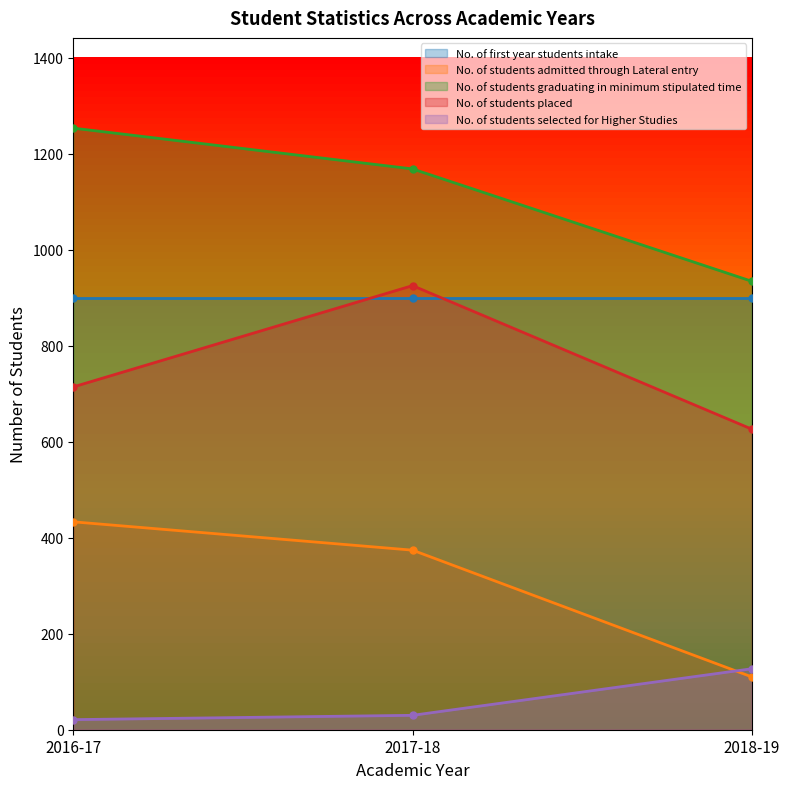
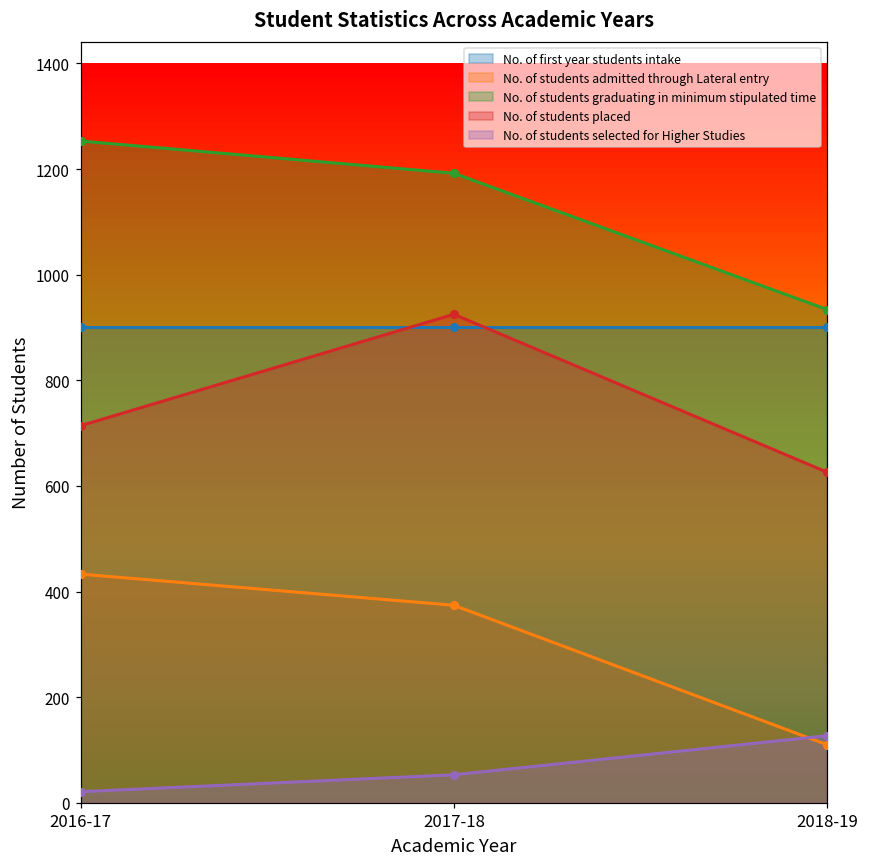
  {
    "No. of first year students intake": {
      "2016-17": 900,
      "2017-18": 900,
      "2018-19": 900
    },
    "No. of students graduating in minimum stipulated time": {
      "2016-17": 1250,
-     "2017-18": 1170,
+     "2017-18": 1190,
      "2018-19": 930
    },
    "No. of students selected for Higher Studies": {
      "2016-17": 20,
-     "2017-18": 30,
+     "2017-18": 50,
      "2018-19": 130
    }
  }
